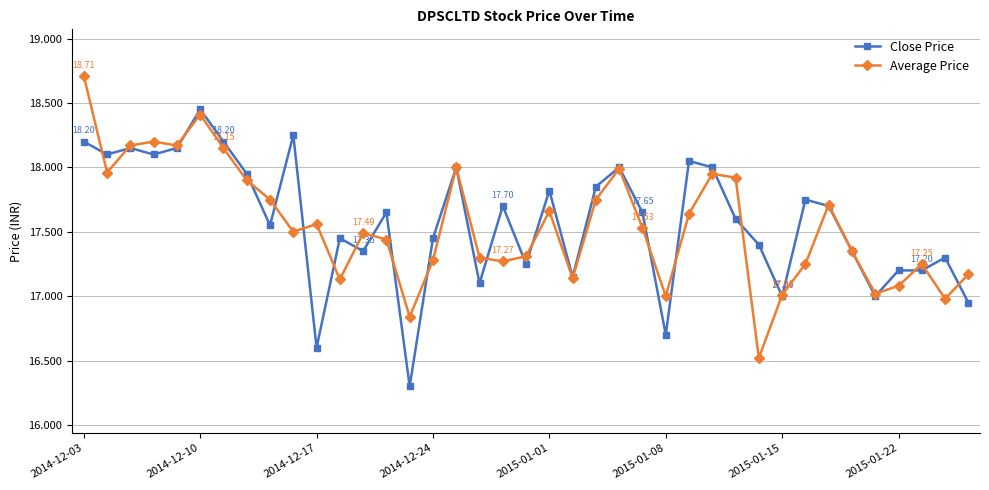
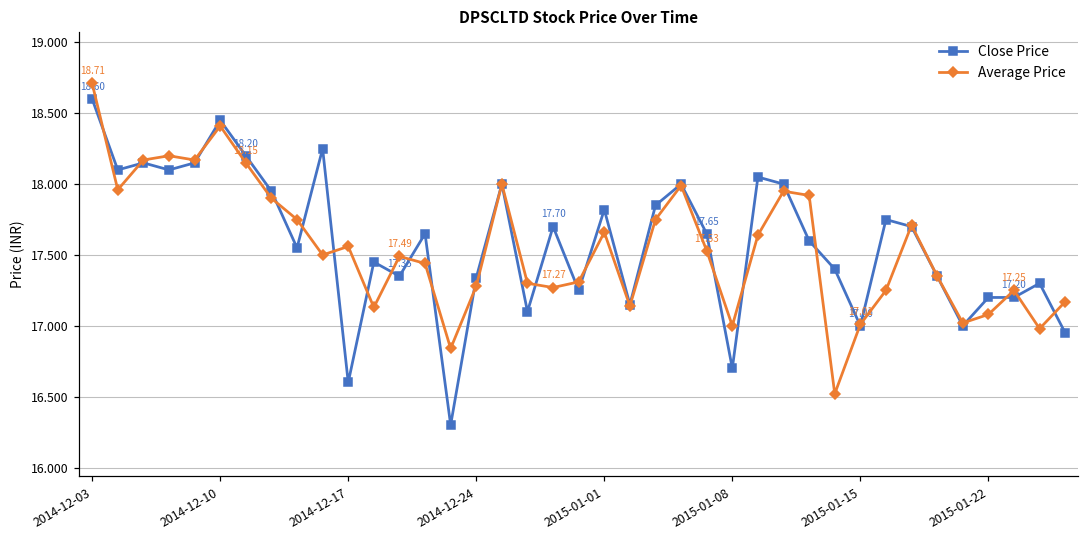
  {
    "Close Price": {
-     "2014-12-03": 18.20,
-     "2014-12-24": 17.45
+     "2014-12-03": 18.60,
+     "2014-12-24": 17.34
    },
    "Average Price": {
      "2014-12-03": 18.71
    }
  }
